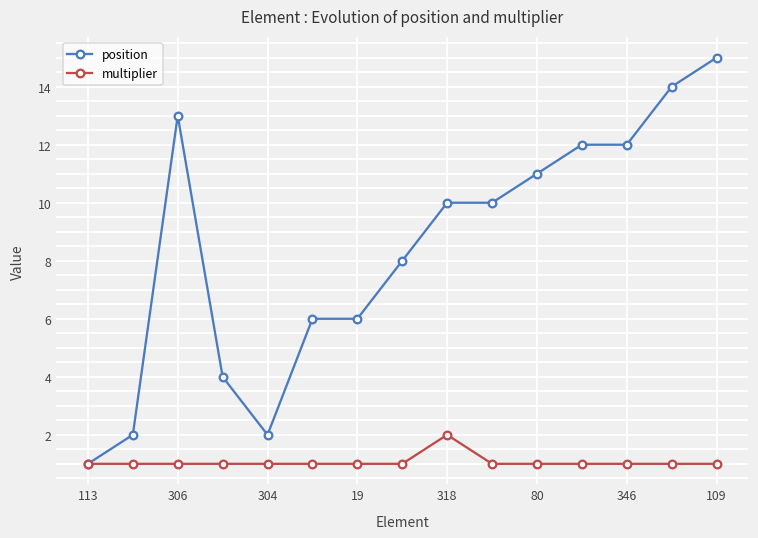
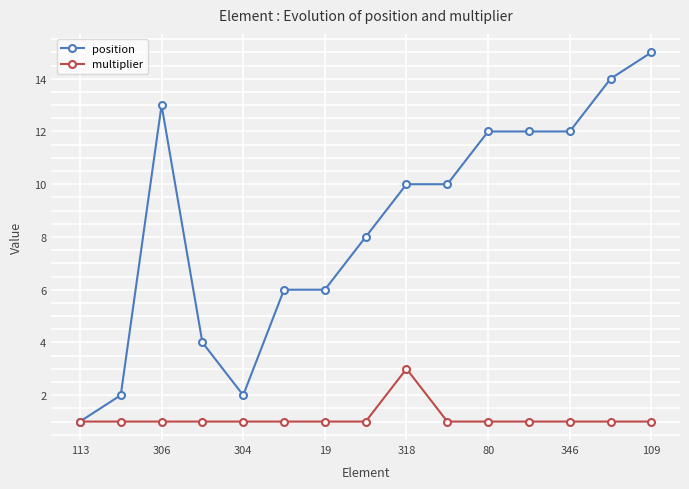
  {
    "position": {
      "306": 13,
      "304": 2,
      "19": 6,
      "318": 10,
-     "80": 11,
+     "80": 12,
      "346": 12,
      "109": 15
    },
    "multiplier": {
      "306": 1,
      "304": 1,
      "19": 1,
-     "318": 2,
+     "318": 3,
      "80": 1,
      "346": 1,
      "109": 1
    }
  }
